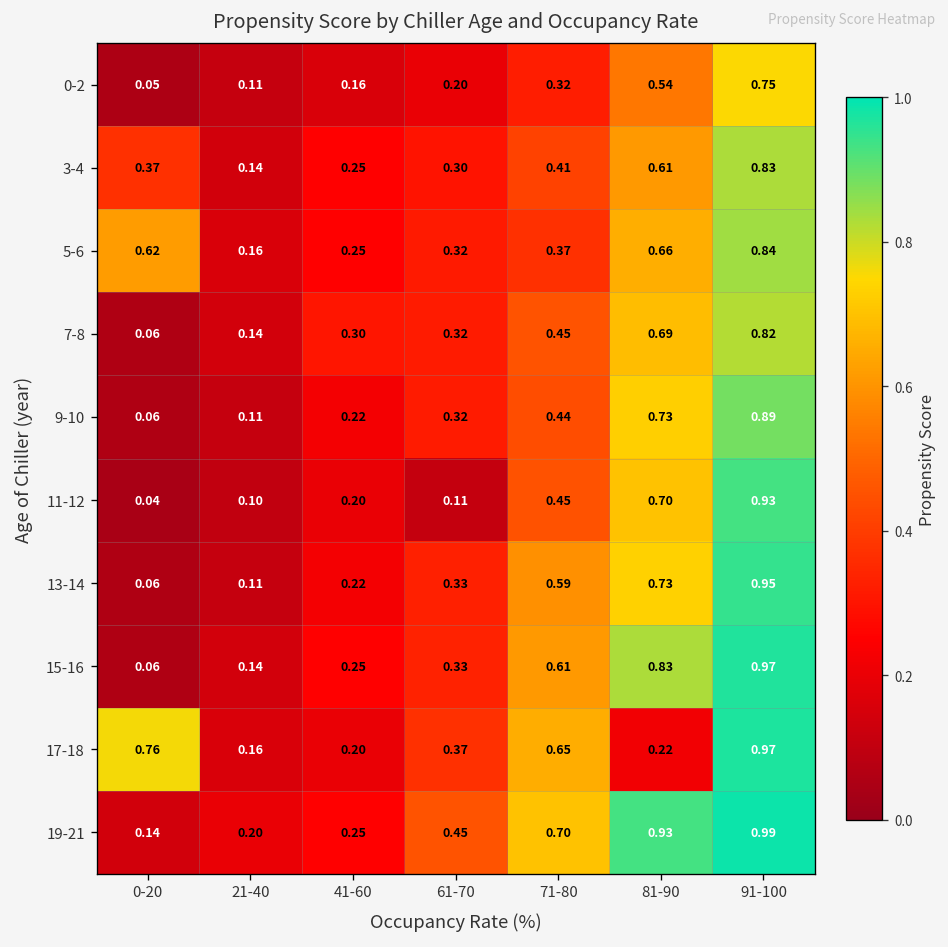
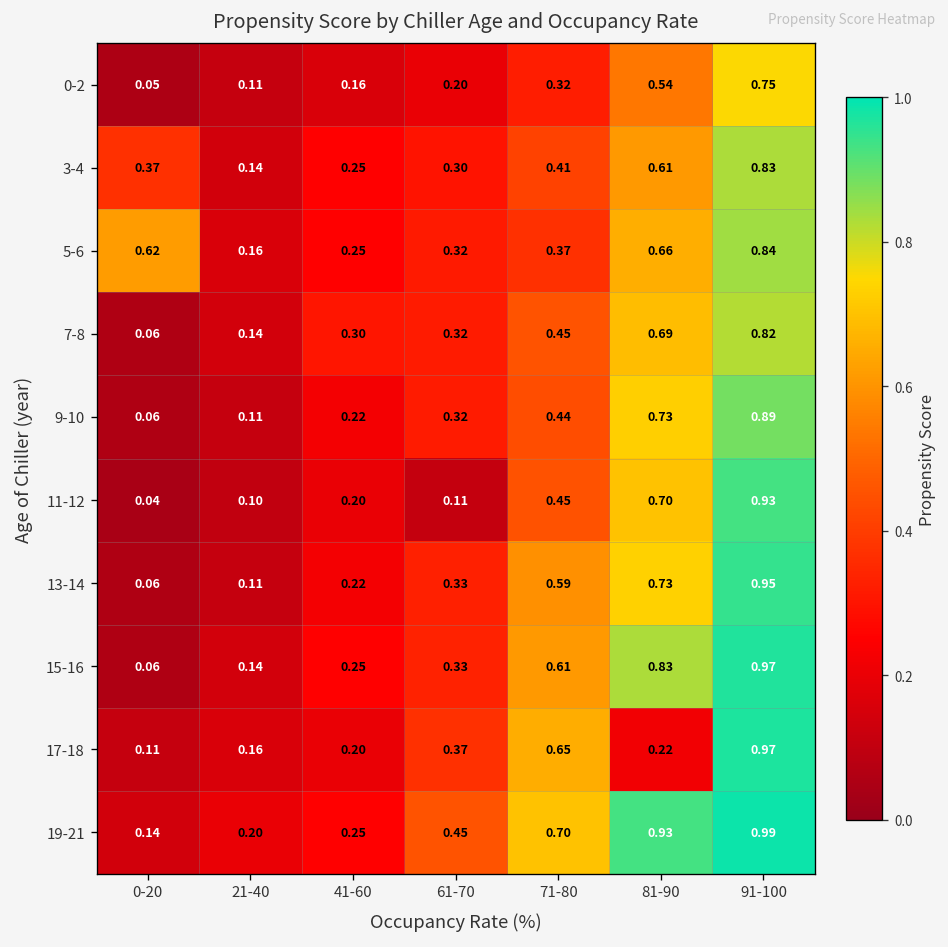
  {
    "0-2": {
      "0-20": 0.05,
      "21-40": 0.11,
      "41-60": 0.16,
      "61-70": 0.20,
      "71-80": 0.32,
      "81-90": 0.54,
      "91-100": 0.75
    },
    "3-4": {
      "0-20": 0.37,
      "21-40": 0.14,
      "41-60": 0.25,
      "61-70": 0.30,
      "71-80": 0.41,
      "81-90": 0.61,
      "91-100": 0.83
    },
    "5-6": {
      "0-20": 0.62,
      "21-40": 0.16,
      "41-60": 0.25,
      "61-70": 0.32,
      "71-80": 0.37,
      "81-90": 0.66,
      "91-100": 0.84
    },
    "7-8": {
      "0-20": 0.06,
      "21-40": 0.14,
      "41-60": 0.30,
      "61-70": 0.32,
      "71-80": 0.45,
      "81-90": 0.69,
      "91-100": 0.82
    },
    "9-10": {
      "0-20": 0.06,
      "21-40": 0.11,
      "41-60": 0.22,
      "61-70": 0.32,
      "71-80": 0.44,
      "81-90": 0.73,
      "91-100": 0.89
    },
    "11-12": {
      "0-20": 0.04,
      "21-40": 0.10,
      "41-60": 0.20,
      "61-70": 0.11,
      "71-80": 0.45,
      "81-90": 0.70,
      "91-100": 0.93
    },
    "13-14": {
      "0-20": 0.06,
      "21-40": 0.11,
      "41-60": 0.22,
      "61-70": 0.33,
      "71-80": 0.59,
      "81-90": 0.73,
      "91-100": 0.95
    },
    "15-16": {
      "0-20": 0.06,
      "21-40": 0.14,
      "41-60": 0.25,
      "61-70": 0.33,
      "71-80": 0.61,
      "81-90": 0.83,
      "91-100": 0.97
    },
    "17-18": {
-     "0-20": 0.76,
+     "0-20": 0.11,
      "21-40": 0.16,
      "41-60": 0.20,
      "61-70": 0.37,
      "71-80": 0.65,
      "81-90": 0.22,
      "91-100": 0.97
    },
    "19-21": {
      "0-20": 0.14,
      "21-40": 0.20,
      "41-60": 0.25,
      "61-70": 0.45,
      "71-80": 0.70,
      "81-90": 0.93,
      "91-100": 0.99
    }
  }
